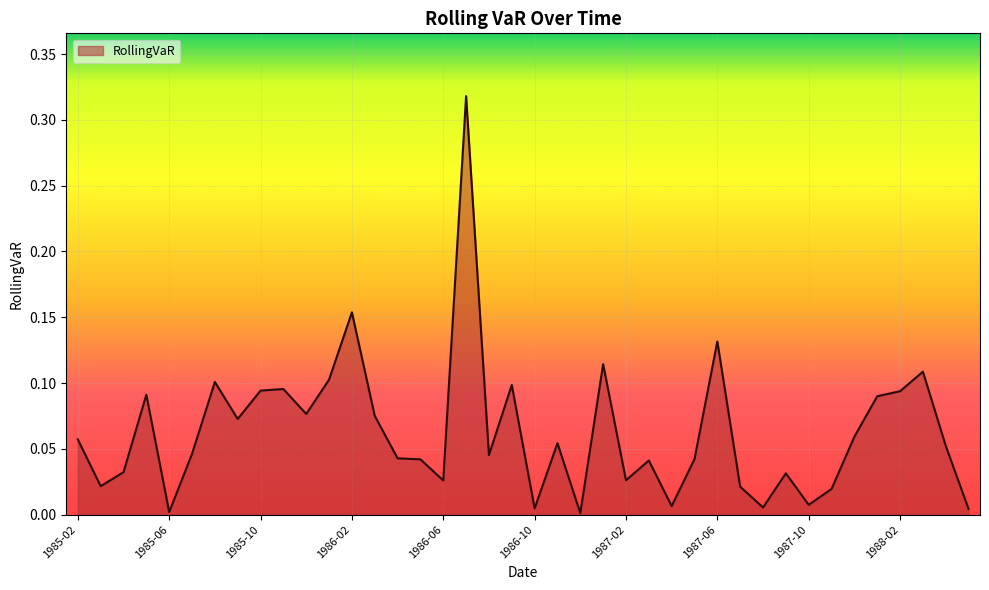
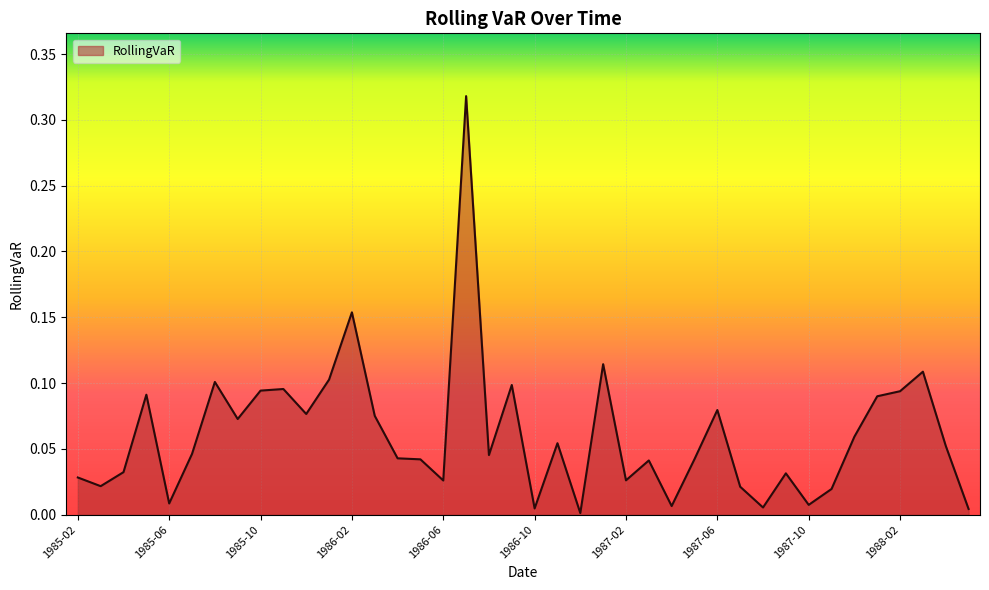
  {
-   "1985-02": 0.057,
-   "1985-06": 0.002,
+   "1985-02": 0.028,
+   "1985-06": 0.009,
    "1985-10": 0.094,
    "1986-02": 0.154,
    "1986-06": 0.026,
    "1986-10": 0.005,
    "1987-02": 0.026,
-   "1987-06": 0.132,
+   "1987-06": 0.080,
    "1987-10": 0.007,
    "1988-02": 0.094
  }
